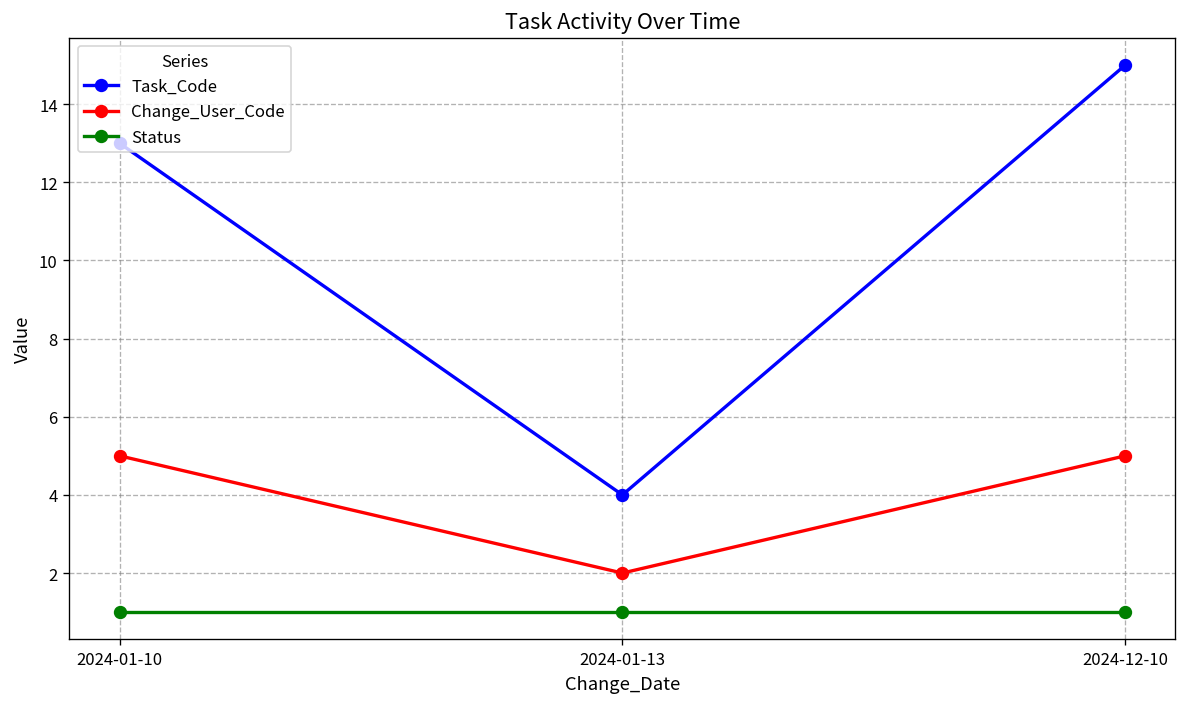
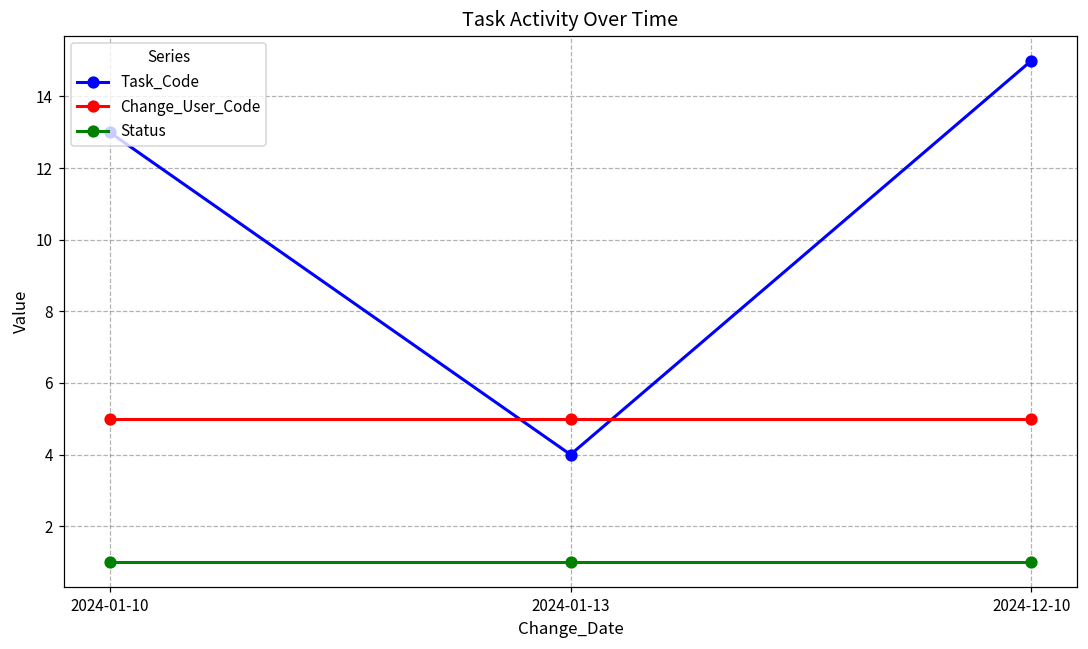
  {
    "Task_Code": {
      "2024-01-13": 4,
      "2024-12-10": 15
    },
    "Change_User_Code": {
      "2024-01-10": 5,
-     "2024-01-13": 2,
+     "2024-01-13": 5,
      "2024-12-10": 5
    },
    "Status": {
      "2024-01-10": 1,
      "2024-01-13": 1,
      "2024-12-10": 1
    }
  }
